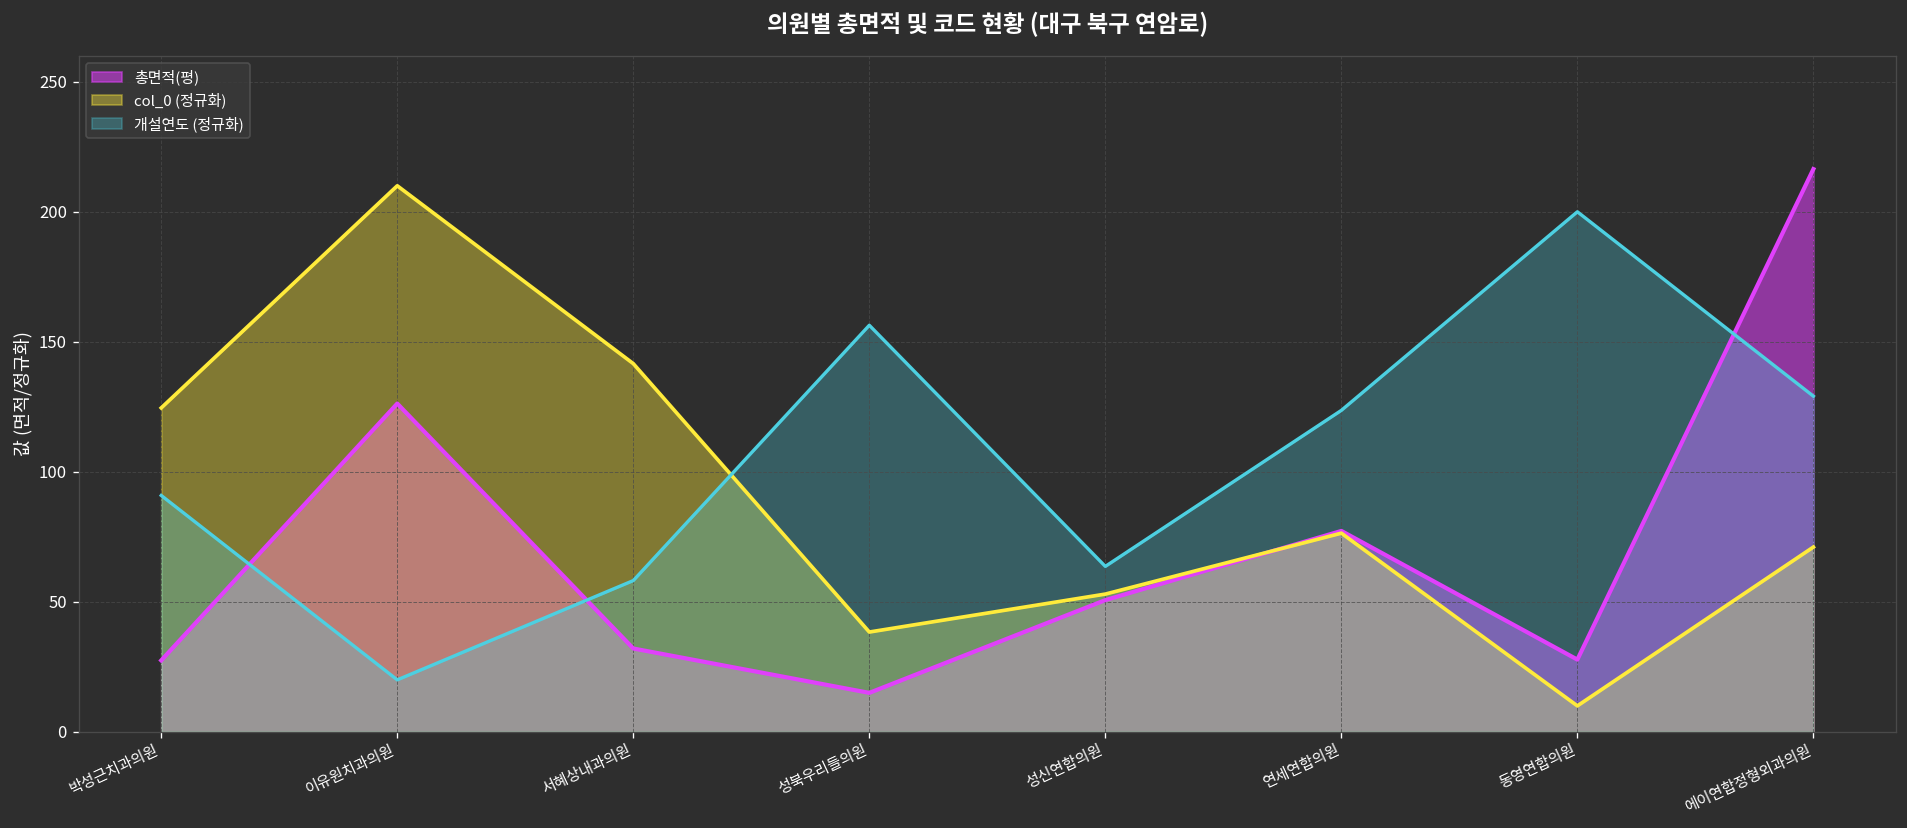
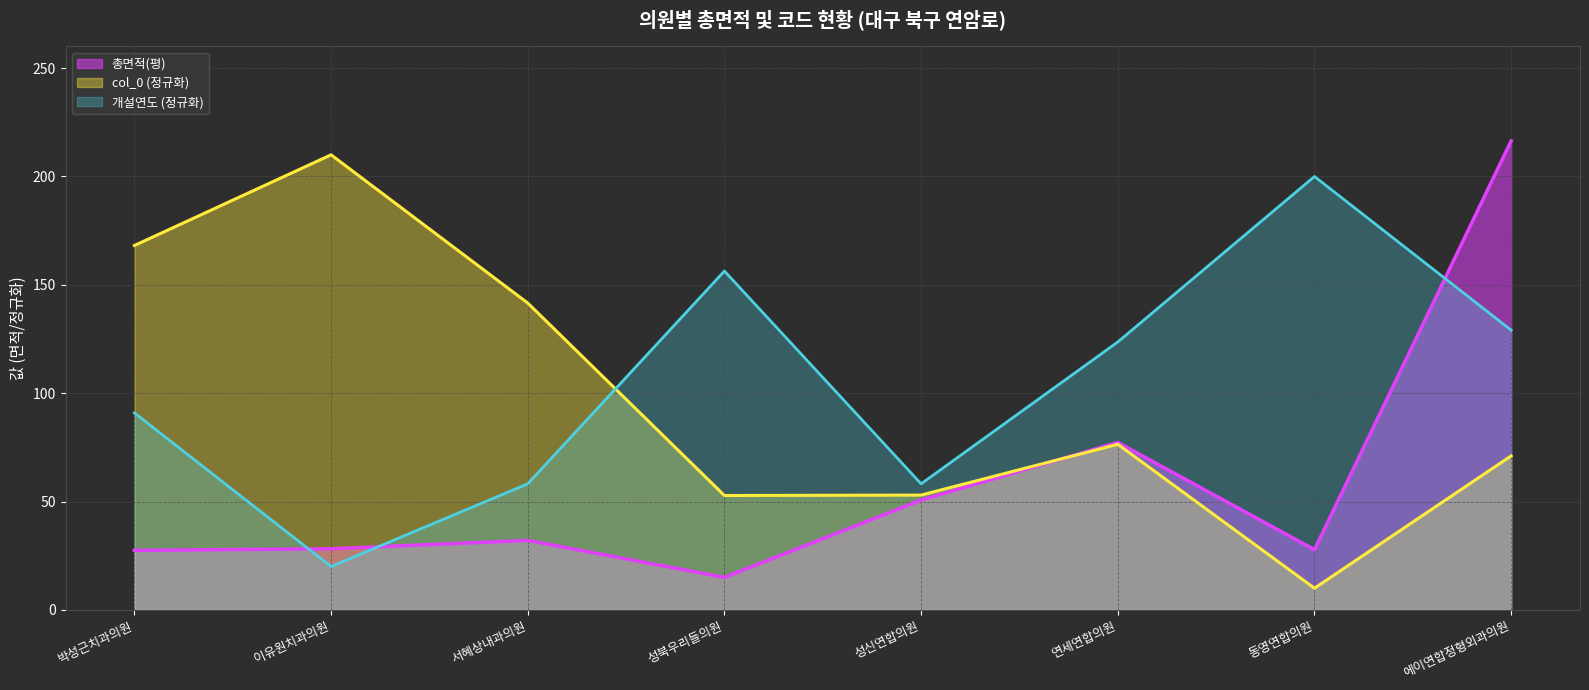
  {
    "총면적(평)": {
      "박성근치과의원": 27,
-     "이유원치과의원": 126,
+     "이유원치과의원": 28,
      "서혜상내과의원": 32,
      "성북우리들의원": 15,
      "성신연합의원": 51,
      "동영연합의원": 28,
      "에이연합정형외과의원": 216
    },
    "col_0 (정규화)": {
-     "박성근치과의원": 125,
+     "박성근치과의원": 168,
      "이유원치과의원": 210,
      "서혜상내과의원": 142,
-     "성북우리들의원": 38,
+     "성북우리들의원": 53,
      "성신연합의원": 53,
      "동영연합의원": 10,
      "에이연합정형외과의원": 71
    },
    "개설연도 (정규화)": {
      "박성근치과의원": 91,
      "이유원치과의원": 20,
      "서혜상내과의원": 58,
      "성북우리들의원": 156,
-     "성신연합의원": 64,
+     "성신연합의원": 58,
      "연세연합의원": 124,
      "동영연합의원": 200,
      "에이연합정형외과의원": 129
    }
  }
